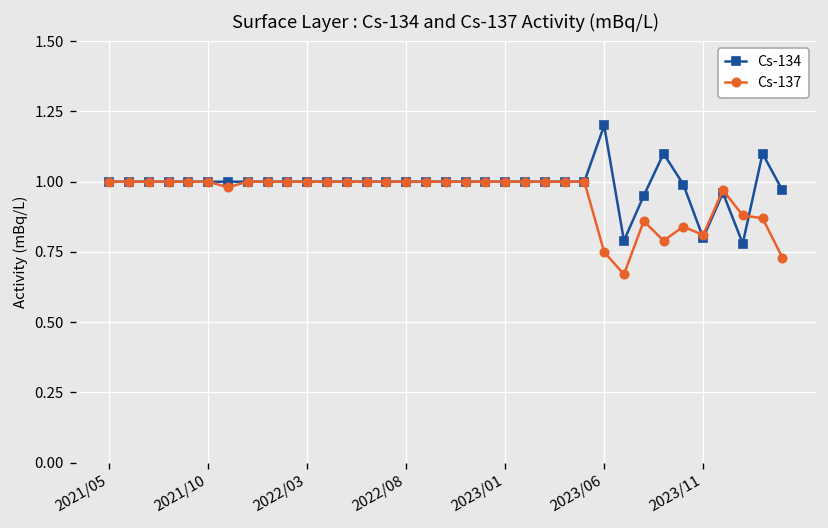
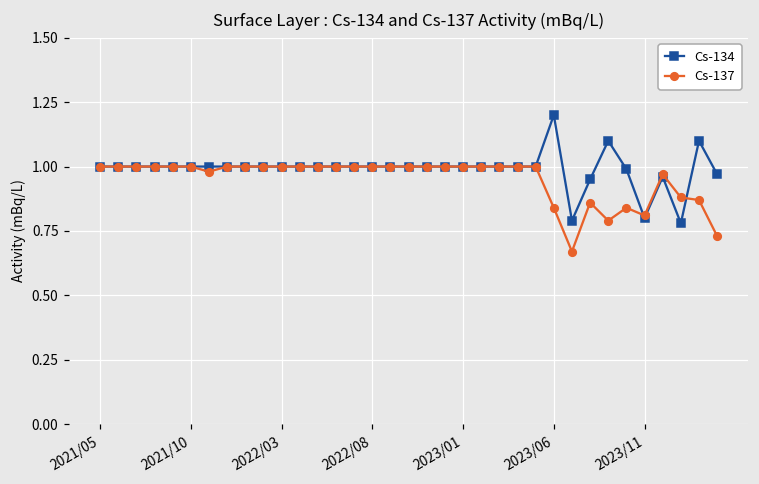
  {
    "Cs-134": {
      "2023/06": 1.20
    },
    "Cs-137": {
-     "2023/06": 0.75
+     "2023/06": 0.84
    }
  }
